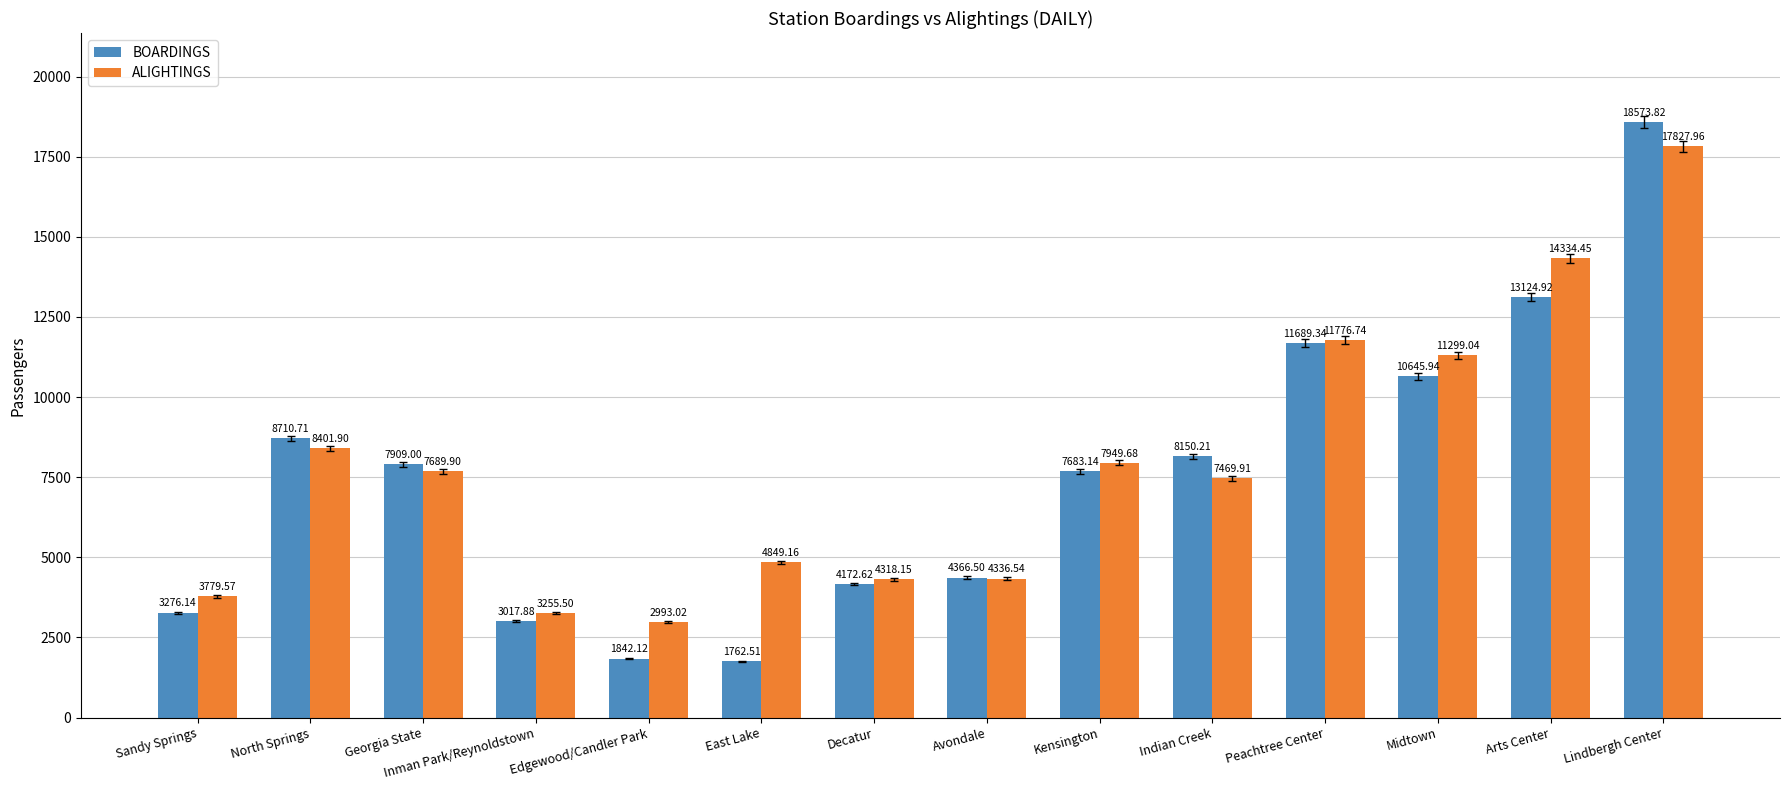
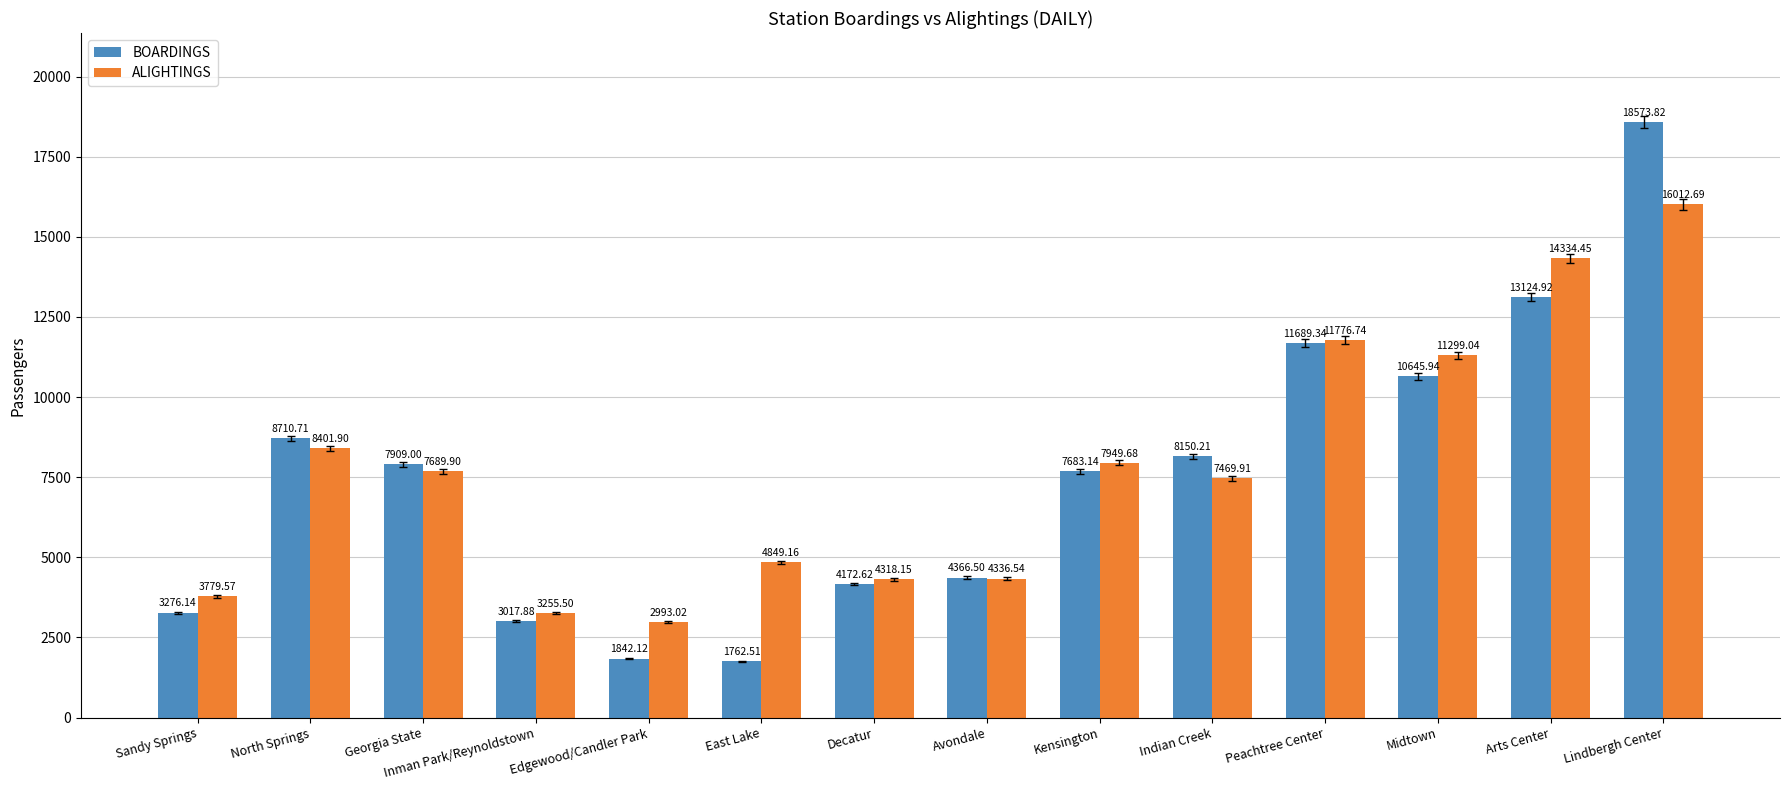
  {
    "ALIGHTINGS": {
      "Sandy Springs": 3779.57,
      "Inman Park/Reynoldstown": 3255.50,
      "Edgewood/Candler Park": 2993.02,
      "East Lake": 4849.16,
      "Decatur": 4318.15,
      "Avondale": 4336.54,
-     "Lindbergh Center": 17827.96
+     "Lindbergh Center": 16012.69
    }
  }
